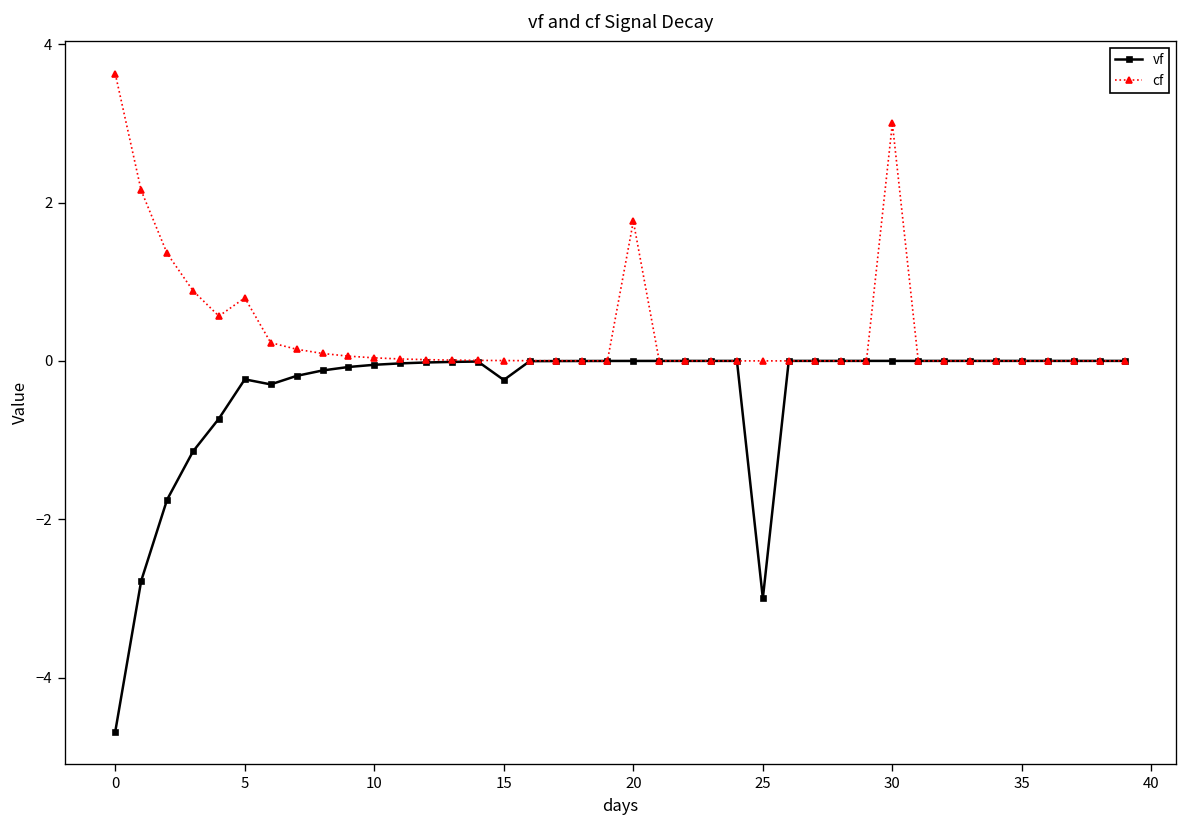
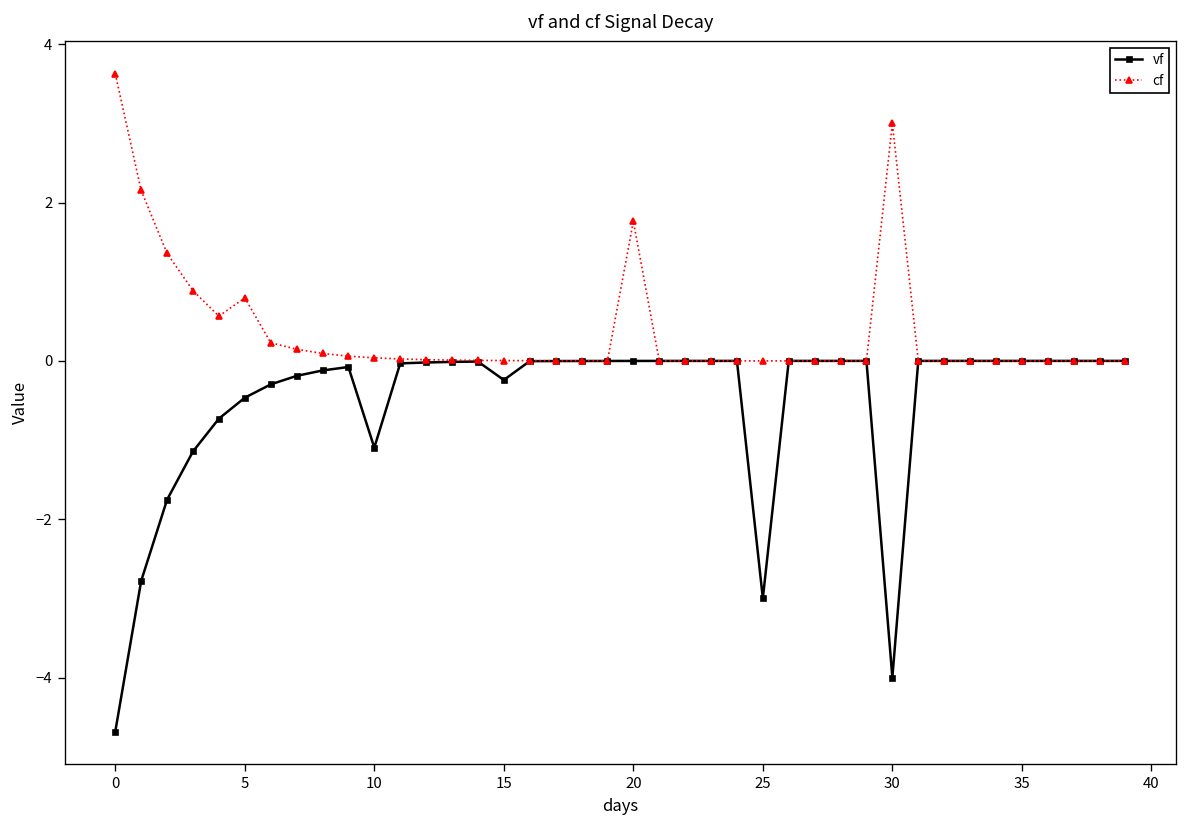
  {
    "vf": {
      "0": -4.7,
-     "5": -0.2,
-     "10": 0.0,
+     "5": -0.5,
+     "10": -1.1,
      "15": -0.2,
      "20": 0.0,
      "25": -3.0,
-     "30": 0
+     "30": -4
    },
    "cf": {
      "0": 3.6,
      "5": 0.8,
      "10": 0.0,
      "15": 0.0,
      "20": 1.8,
      "25": 0.0,
      "30": 3.0
    }
  }
